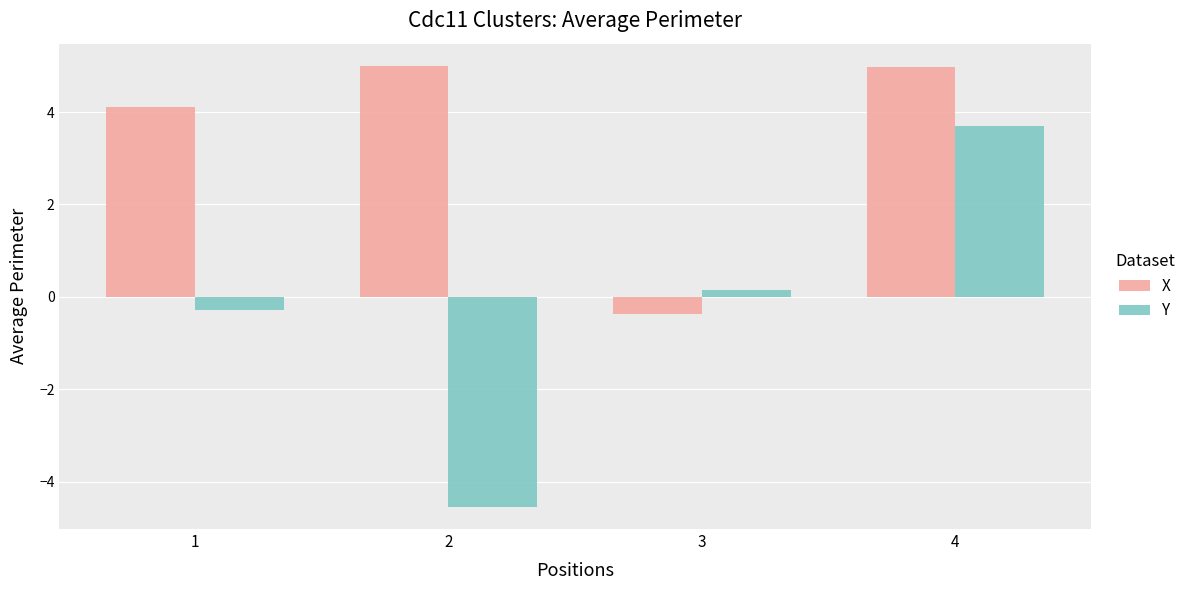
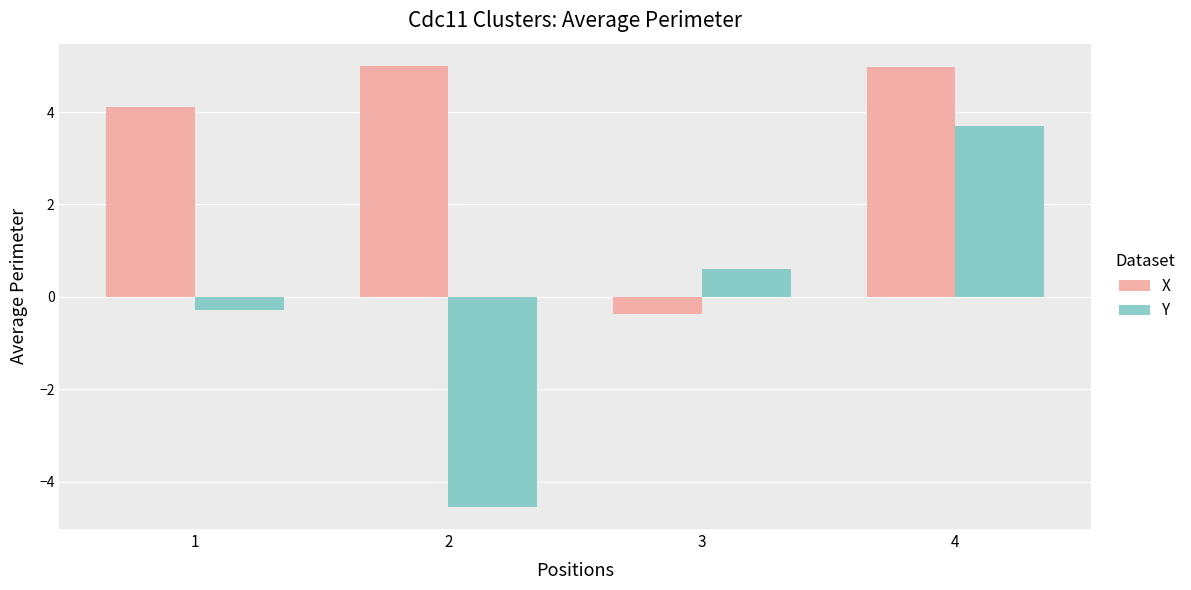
  {
    "X": {
      "1": 4.1,
      "2": 5.0,
      "3": -0.4,
      "4": 5.0
    },
    "Y": {
      "1": -0.3,
      "2": -4.5,
-     "3": 0.1,
+     "3": 0.6,
      "4": 3.7
    }
  }
